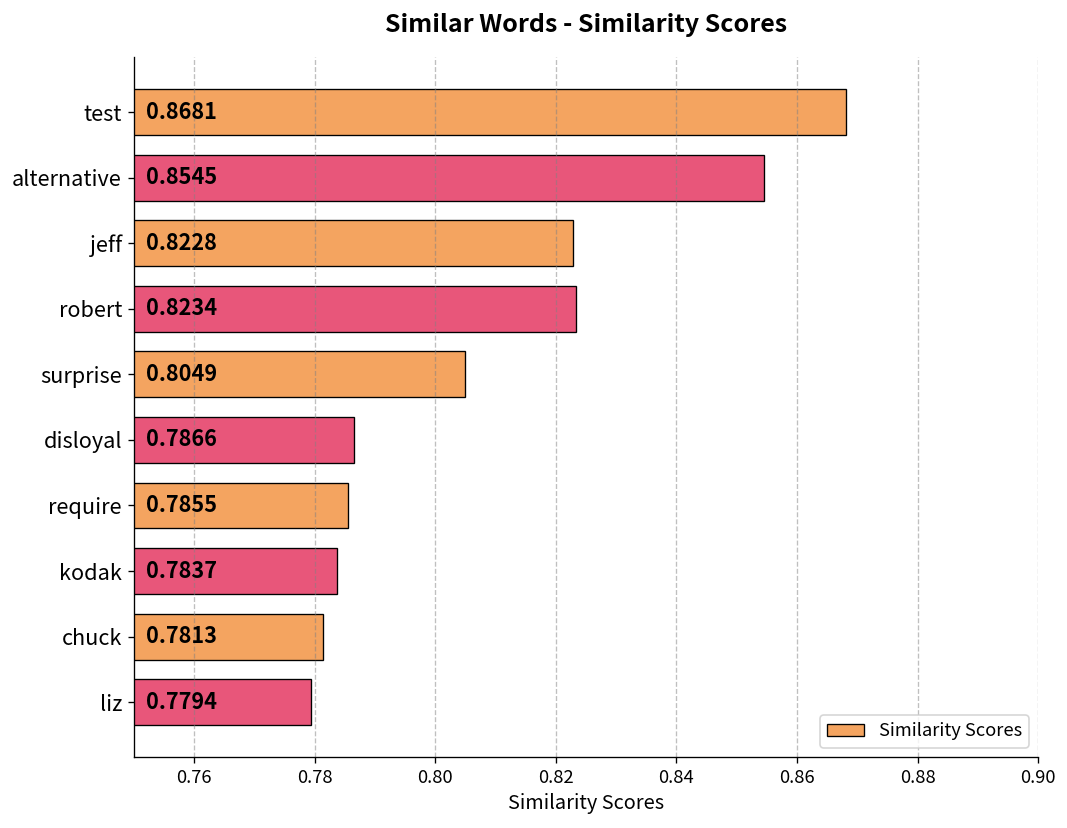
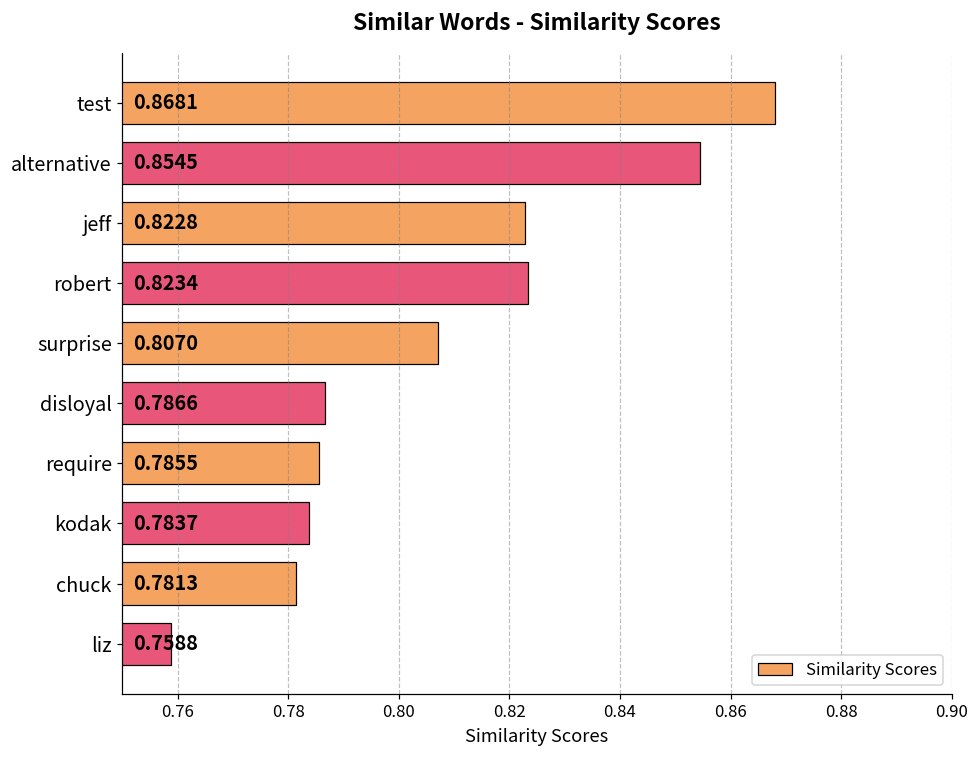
  {
    "test": 0.8681,
    "alternative": 0.8545,
    "jeff": 0.8228,
    "robert": 0.8234,
-   "surprise": 0.8049,
+   "surprise": 0.8070,
    "disloyal": 0.7866,
    "require": 0.7855,
    "kodak": 0.7837,
    "chuck": 0.7813,
-   "liz": 0.7794
+   "liz": 0.7588
  }
